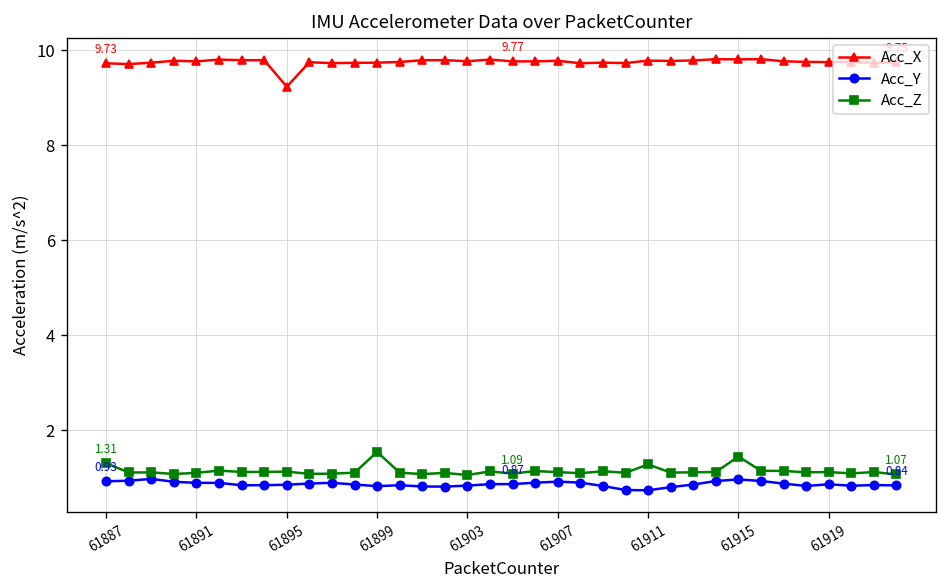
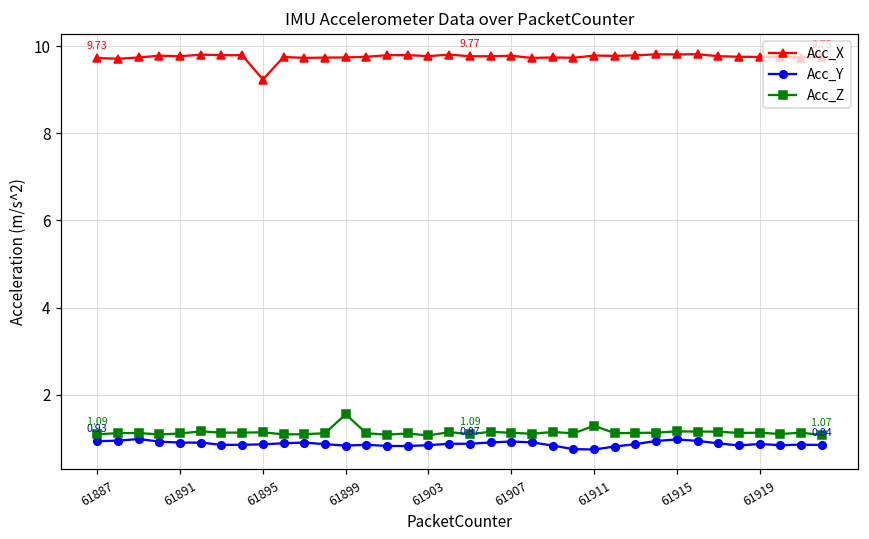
  {
    "Acc_X": {
      "61887": 9.73
    },
    "Acc_Y": {
      "61891": 0.9,
      "61895": 0.9,
      "61899": 0.8,
      "61903": 0.8,
      "61907": 0.9,
      "61911": 0.7,
      "61915": 1.0,
      "61919": 0.9
    },
    "Acc_Z": {
-     "61887": 1.31,
-     "61915": 1.5
+     "61887": 1.09,
+     "61915": 1.2
    }
  }
